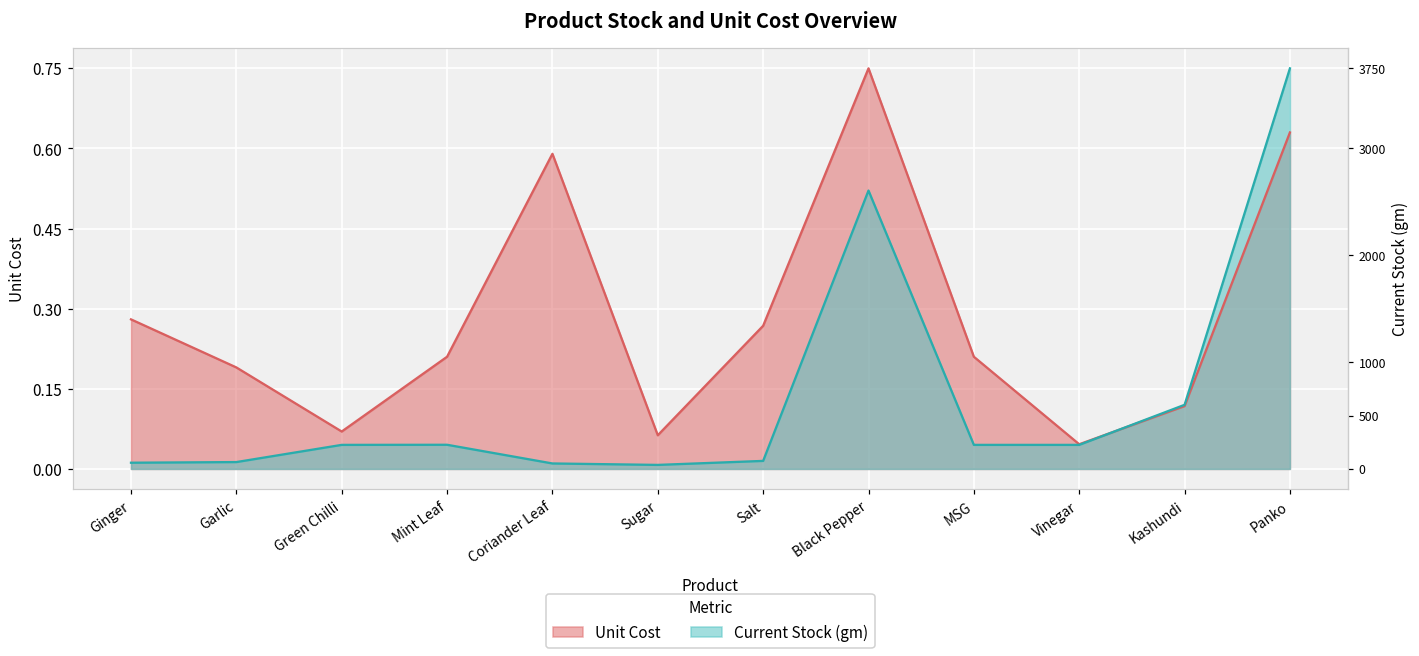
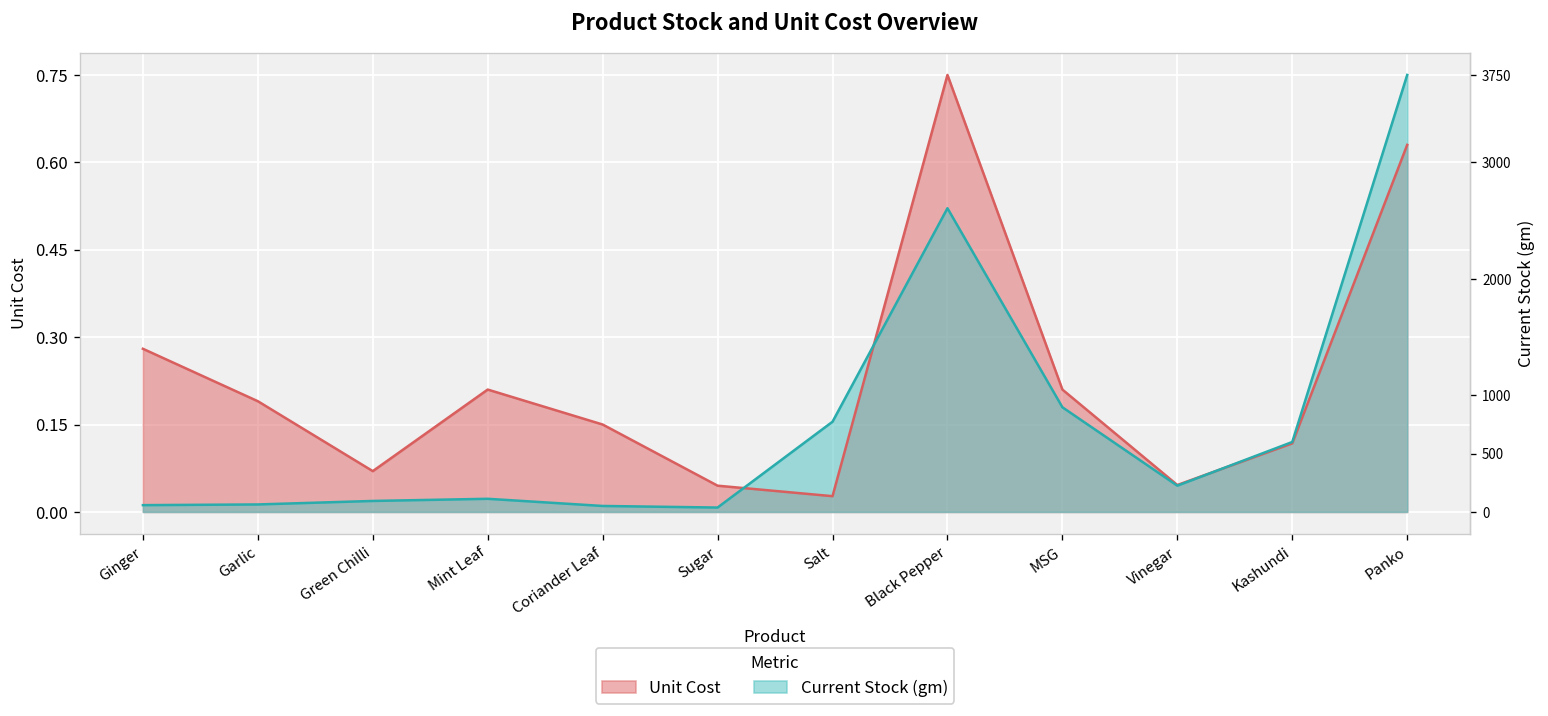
  {
    "Unit Cost": {
      "Ginger": 0.28,
      "Garlic": 0.19,
      "Green Chilli": 0.07,
      "Mint Leaf": 0.21,
-     "Coriander Leaf": 0.59,
-     "Sugar": 0.06,
-     "Salt": 0.27,
+     "Coriander Leaf": 0.15,
+     "Sugar": 0.05,
+     "Salt": 0.03,
      "Black Pepper": 0.75,
      "MSG": 0.21,
      "Panko": 0.63
    },
    "Current Stock (gm)": {
      "Ginger": 0.01,
      "Garlic": 0.01,
-     "Green Chilli": 0.05,
-     "Mint Leaf": 0.05,
+     "Green Chilli": 0.02,
+     "Mint Leaf": 0.02,
      "Coriander Leaf": 0.01,
      "Sugar": 0.01,
-     "Salt": 0.02,
+     "Salt": 0.15,
      "Black Pepper": 0.52,
-     "MSG": 0.05,
+     "MSG": 0.18,
      "Panko": 0.75
    }
  }
